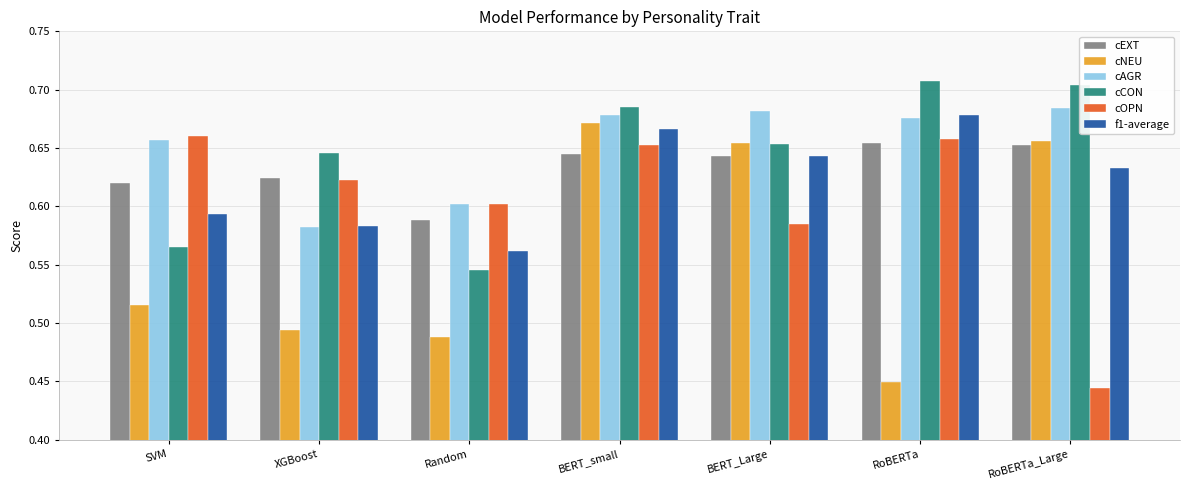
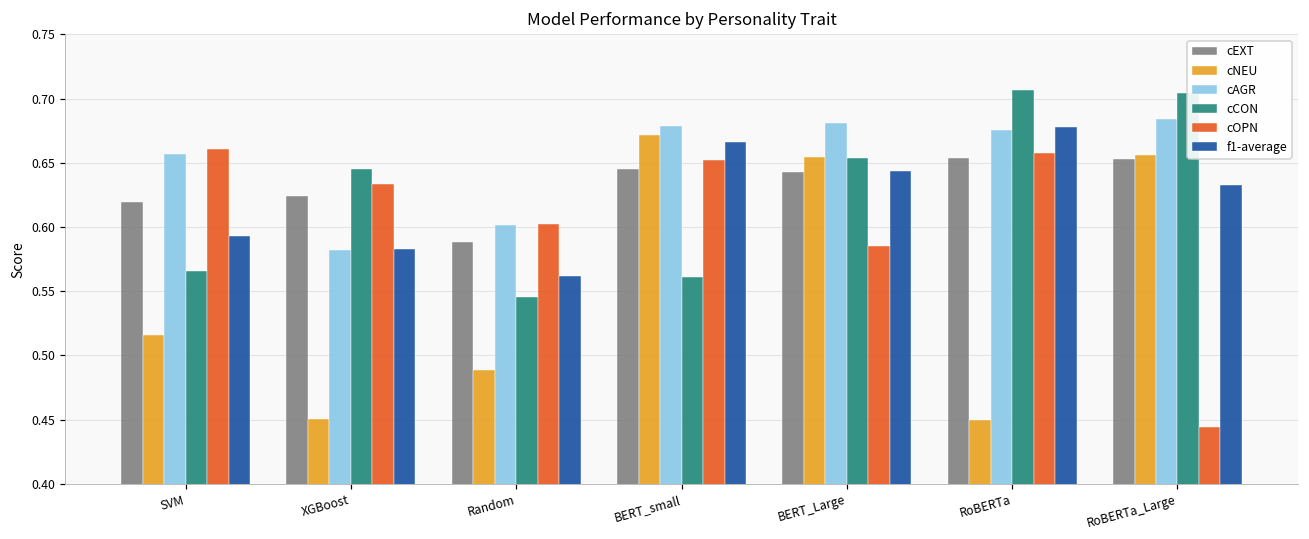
  {
    "cEXT": {
      "SVM": 0.620,
      "XGBoost": 0.624,
      "Random": 0.589,
      "BERT_small": 0.645,
      "BERT_Large": 0.643,
      "RoBERTa": 0.654,
      "RoBERTa_Large": 0.653
    },
    "cNEU": {
      "SVM": 0.516,
-     "XGBoost": 0.494,
+     "XGBoost": 0.451,
      "Random": 0.488,
      "BERT_small": 0.672,
      "BERT_Large": 0.655,
      "RoBERTa": 0.449,
      "RoBERTa_Large": 0.656
    },
    "cAGR": {
      "SVM": 0.657,
      "XGBoost": 0.582,
      "Random": 0.602,
      "BERT_small": 0.679,
      "BERT_Large": 0.681,
      "RoBERTa": 0.675,
      "RoBERTa_Large": 0.684
    },
    "cCON": {
      "SVM": 0.566,
      "XGBoost": 0.646,
      "Random": 0.546,
-     "BERT_small": 0.685,
+     "BERT_small": 0.561,
      "BERT_Large": 0.654,
      "RoBERTa": 0.707
    },
    "cOPN": {
      "SVM": 0.661,
-     "XGBoost": 0.623,
+     "XGBoost": 0.634,
      "Random": 0.602,
      "BERT_small": 0.652,
      "BERT_Large": 0.585,
      "RoBERTa": 0.658,
      "RoBERTa_Large": 0.445
    },
    "f1-average": {
      "SVM": 0.593,
      "XGBoost": 0.583,
      "Random": 0.562,
      "BERT_small": 0.667,
      "BERT_Large": 0.644,
      "RoBERTa": 0.678,
      "RoBERTa_Large": 0.633
    }
  }
